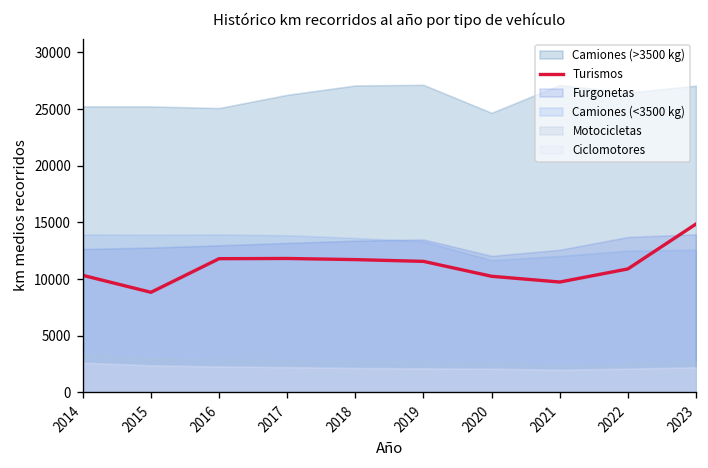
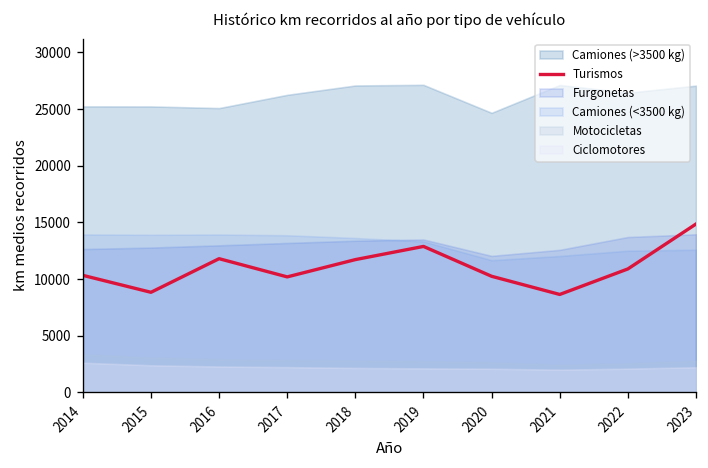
  {
    "Turismos": {
      "2014": 10000,
      "2015": 9000,
      "2016": 12000,
-     "2017": 12000,
+     "2017": 10000,
      "2018": 12000,
-     "2019": 12000,
+     "2019": 13000,
      "2020": 10000,
-     "2021": 10000,
+     "2021": 9000,
      "2022": 11000,
      "2023": 15000
    }
  }
